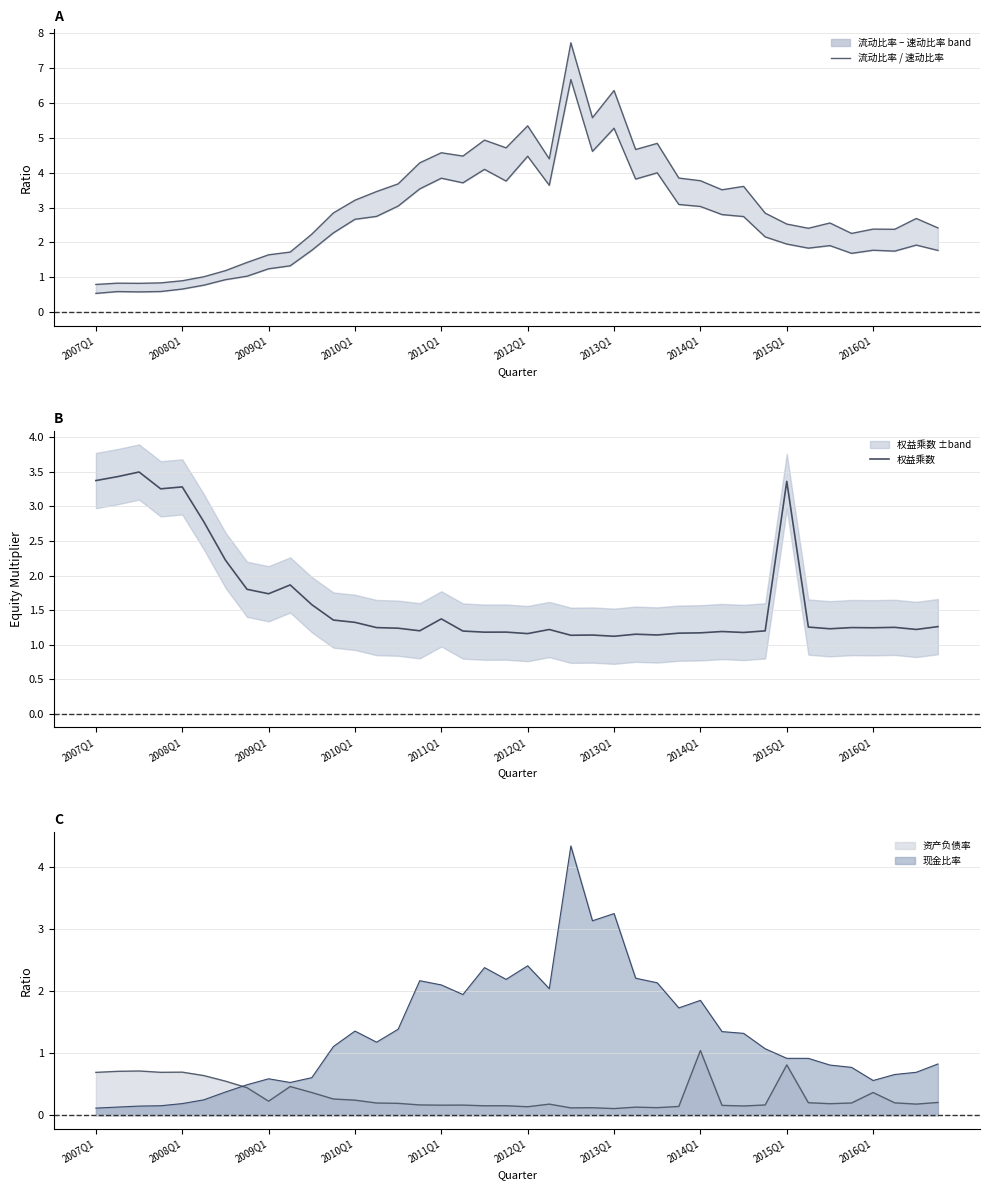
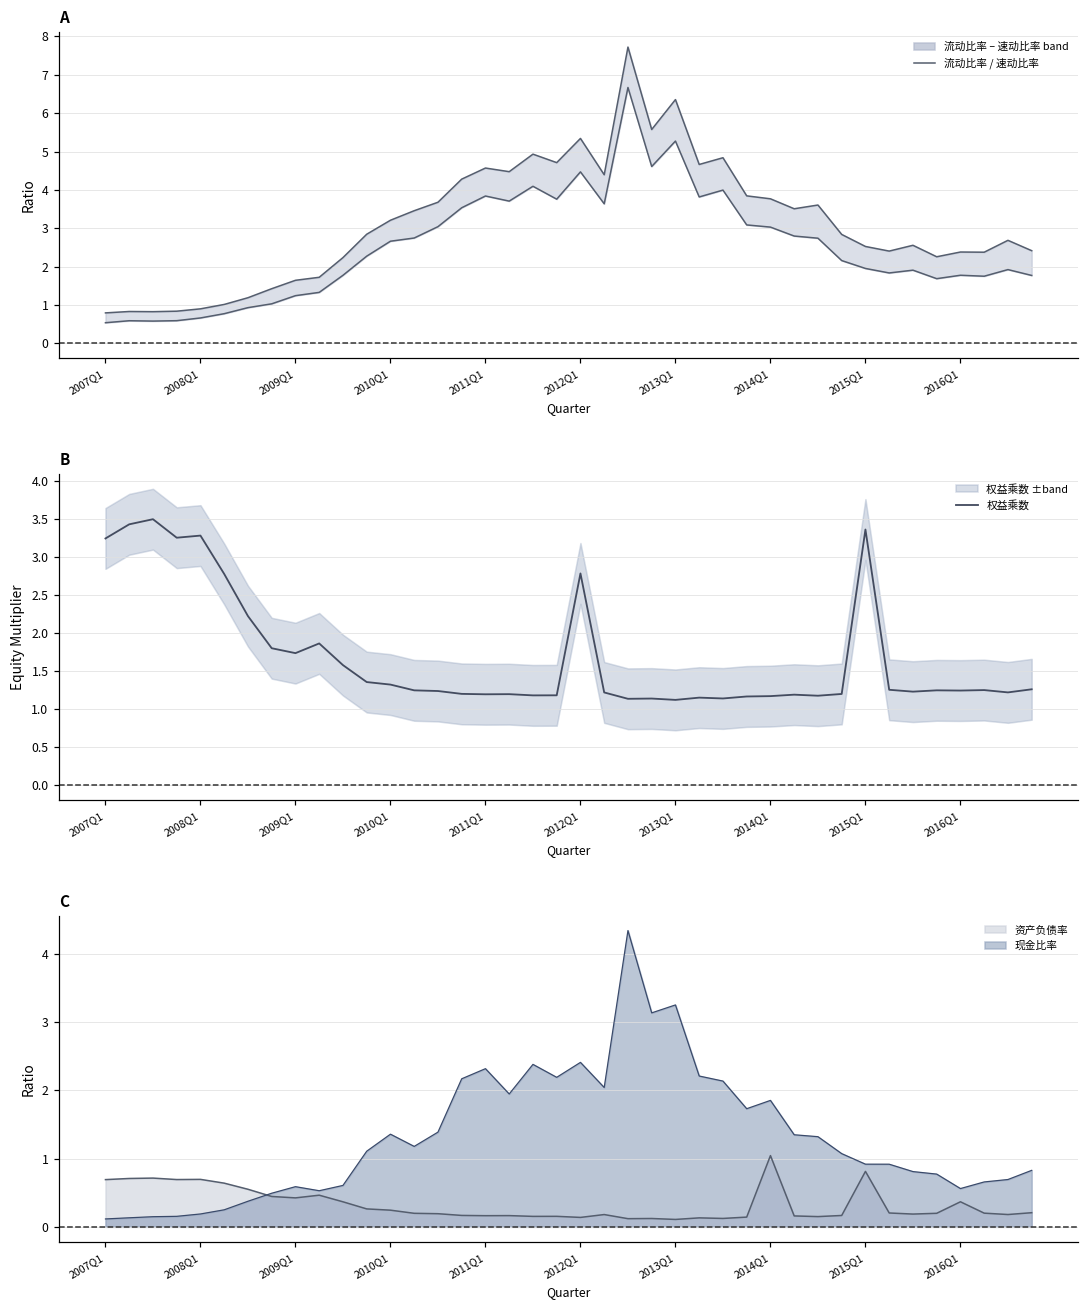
  {
    "B": {
      "权益乘数": {
-       "2007Q1": 3.4,
+       "2007Q1": 3.2,
        "2008Q1": 3.3,
        "2009Q1": 1.7,
        "2010Q1": 1.3,
-       "2011Q1": 1.4,
-       "2012Q1": 1.2,
+       "2011Q1": 1.2,
+       "2012Q1": 2.8,
        "2013Q1": 1.1,
        "2014Q1": 1.2,
        "2015Q1": 3.4,
        "2016Q1": 1.2
      }
    },
    "C": {
      "资产负债率": {
        "2007Q1": 0.7,
        "2008Q1": 0.7,
-       "2009Q1": 0.2,
+       "2009Q1": 0.4,
        "2010Q1": 0.2,
        "2011Q1": 0.2,
        "2012Q1": 0.1,
        "2013Q1": 0.1,
        "2014Q1": 1.0,
        "2015Q1": 0.8,
        "2016Q1": 0.4
      },
      "现金比率": {
        "2007Q1": 0.1,
        "2008Q1": 0.2,
        "2009Q1": 0.6,
        "2010Q1": 1.4,
-       "2011Q1": 2.1,
+       "2011Q1": 2.3,
        "2012Q1": 2.4,
        "2013Q1": 3.3,
        "2014Q1": 1.9,
        "2015Q1": 0.9,
        "2016Q1": 0.6
      }
    }
  }
